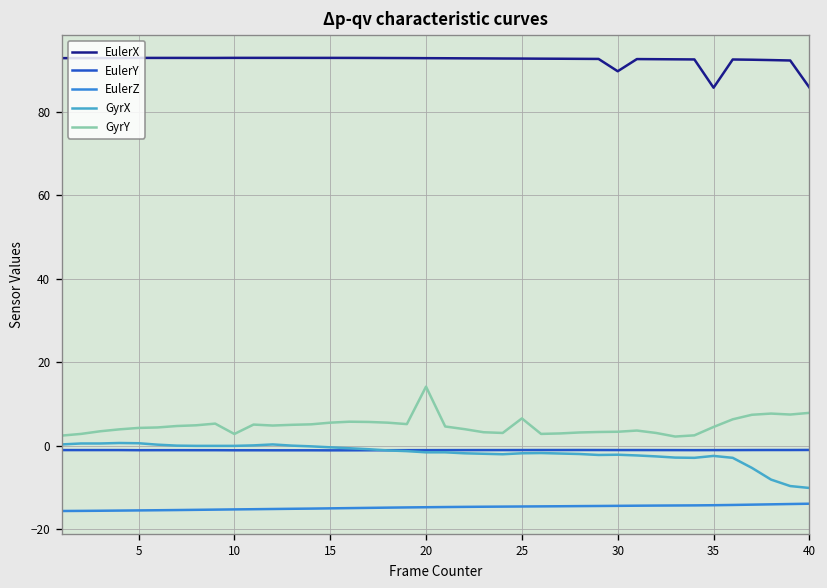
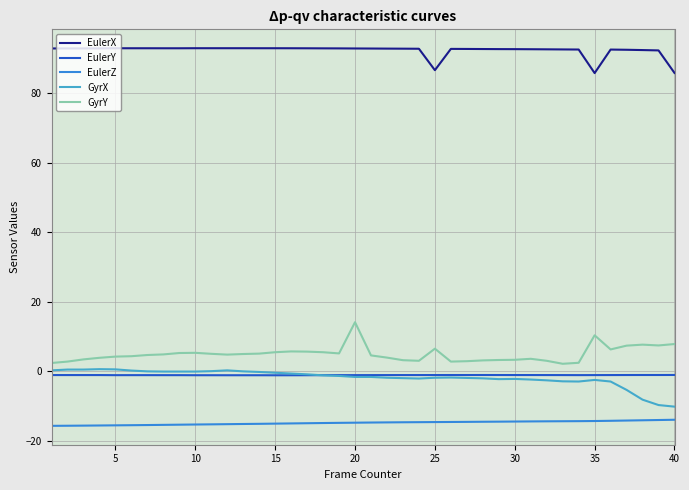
  {
    "EulerX": {
      "10": 93,
      "15": 93,
      "20": 93,
-     "25": 93,
-     "30": 90,
+     "25": 87,
+     "30": 93,
      "35": 86,
      "40": 86
    },
    "GyrY": {
      "5": 4,
-     "10": 3,
+     "10": 5,
      "15": 6,
      "20": 14,
      "25": 7,
      "30": 3,
-     "35": 4,
+     "35": 10,
      "40": 8
    }
  }
